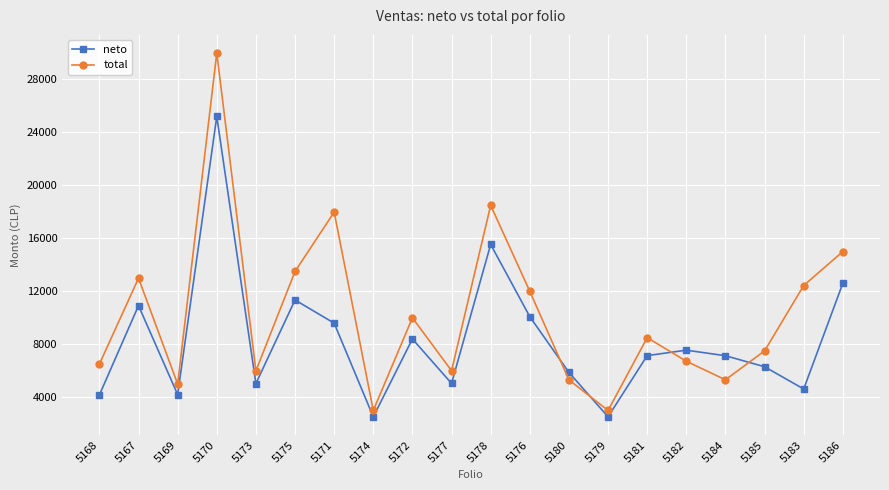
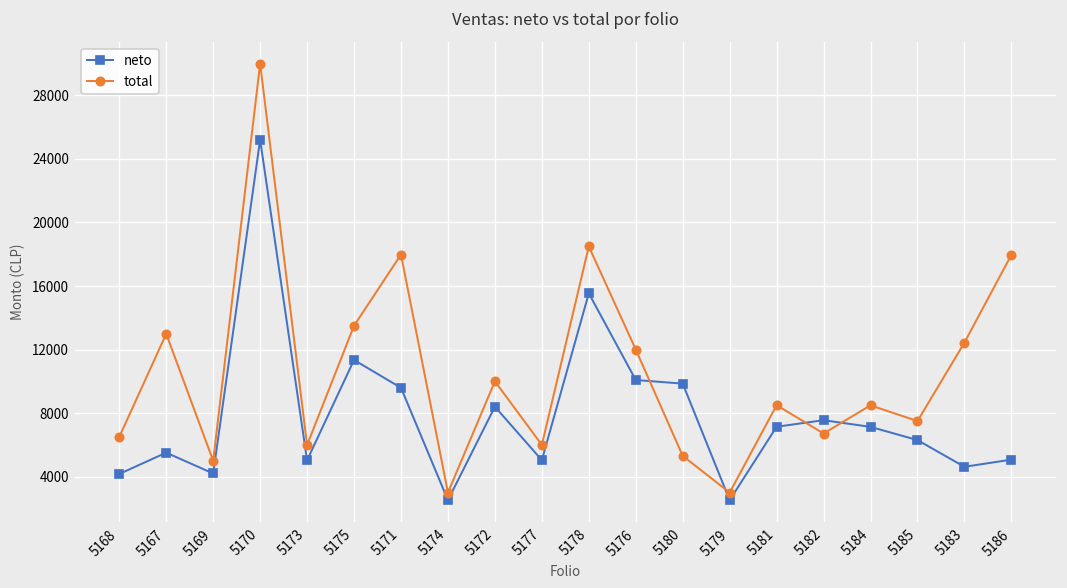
  {
    "neto": {
      "5168": 4200,
-     "5167": 10900,
+     "5167": 5500,
      "5169": 4200,
      "5170": 25200,
      "5173": 5000,
      "5175": 11300,
      "5171": 9600,
      "5174": 2500,
      "5172": 8400,
      "5177": 5000,
      "5178": 15500,
      "5176": 10100,
-     "5180": 5900,
+     "5180": 9900,
      "5179": 2500,
      "5181": 7100,
      "5182": 7600,
      "5184": 7100,
      "5185": 6300,
      "5183": 4600,
-     "5186": 12600
+     "5186": 5100
    },
    "total": {
      "5168": 6500,
      "5167": 13000,
      "5169": 5000,
      "5170": 30000,
      "5173": 6000,
      "5175": 13500,
      "5171": 18000,
      "5174": 3000,
      "5172": 10000,
      "5177": 6000,
      "5178": 18500,
      "5176": 12000,
      "5180": 5300,
      "5179": 3000,
      "5181": 8500,
      "5182": 6700,
-     "5184": 5300,
+     "5184": 8500,
      "5185": 7500,
      "5183": 12400,
-     "5186": 15000
+     "5186": 18000
    }
  }
